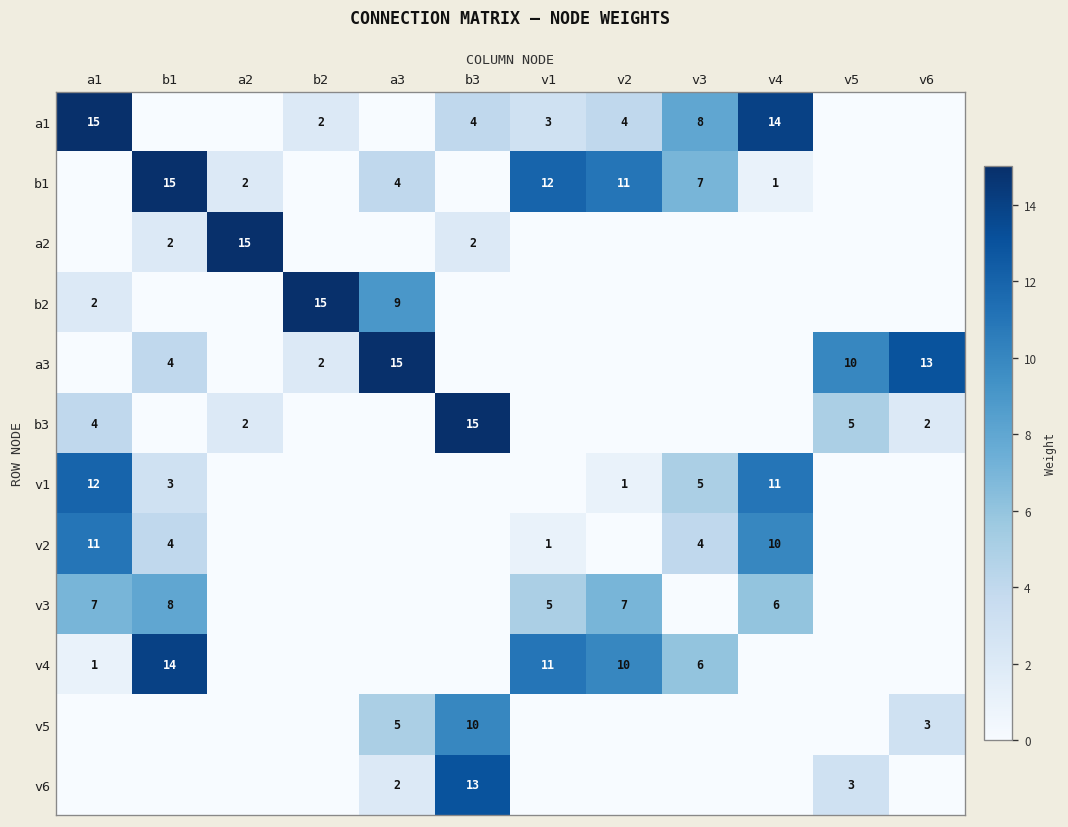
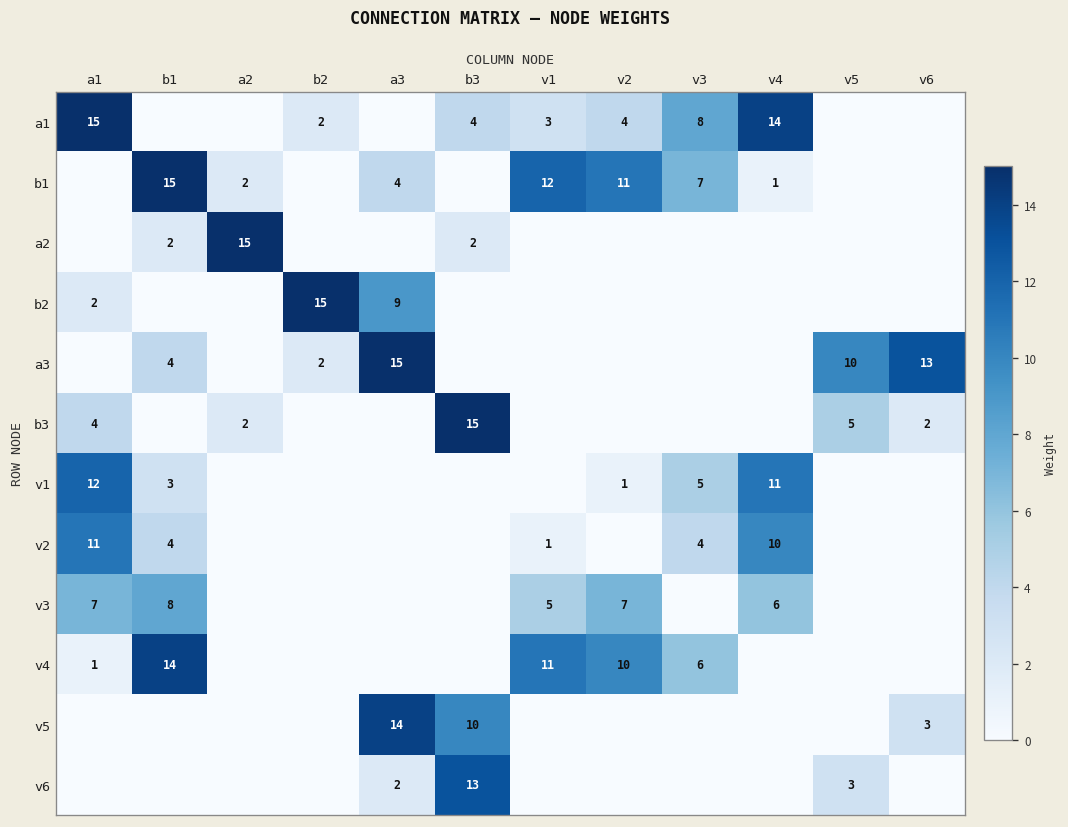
  {
    "a1": {
      "a1": 15,
      "b2": 2,
      "b3": 4,
      "v1": 3,
      "v2": 4,
      "v3": 8,
      "v4": 14
    },
    "b1": {
      "b1": 15,
      "a2": 2,
      "a3": 4,
      "v1": 12,
      "v2": 11,
      "v3": 7,
      "v4": 1
    },
    "a2": {
      "b1": 2,
      "a2": 15,
      "b3": 2
    },
    "b2": {
      "a1": 2,
      "b2": 15,
      "a3": 9
    },
    "a3": {
      "b1": 4,
      "b2": 2,
      "a3": 15,
      "v5": 10,
      "v6": 13
    },
    "b3": {
      "a1": 4,
      "a2": 2,
      "b3": 15,
      "v5": 5,
      "v6": 2
    },
    "v1": {
      "a1": 12,
      "b1": 3,
      "v2": 1,
      "v3": 5,
      "v4": 11
    },
    "v2": {
      "a1": 11,
      "b1": 4,
      "v1": 1,
      "v3": 4,
      "v4": 10
    },
    "v3": {
      "a1": 7,
      "b1": 8,
      "v1": 5,
      "v2": 7,
      "v4": 6
    },
    "v4": {
      "a1": 1,
      "b1": 14,
      "v1": 11,
      "v2": 10,
      "v3": 6
    },
    "v5": {
-     "a3": 5,
+     "a3": 14,
      "b3": 10,
      "v6": 3
    },
    "v6": {
      "a3": 2,
      "b3": 13,
      "v5": 3
    }
  }
